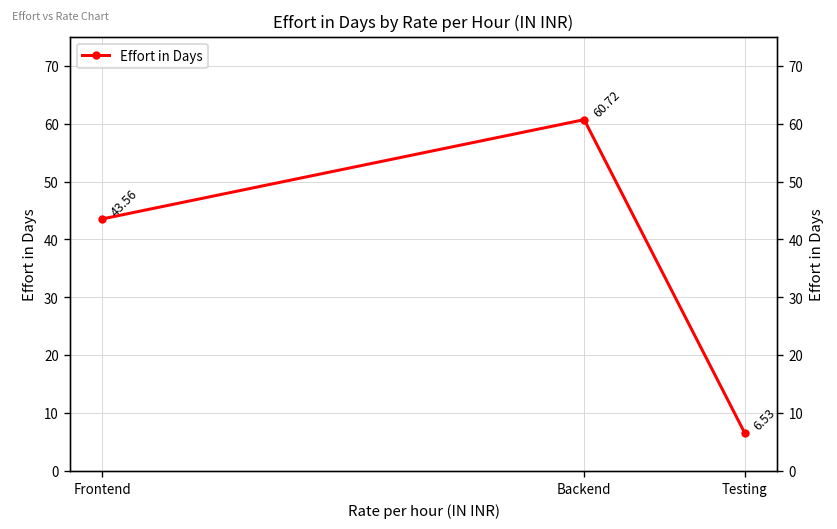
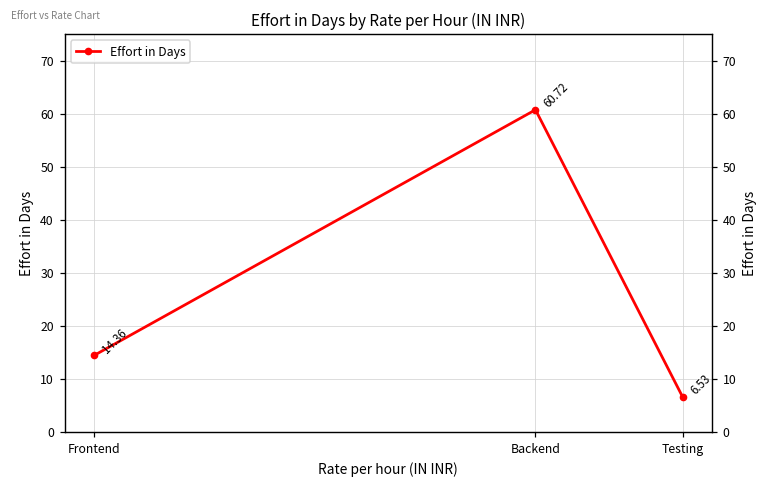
  {
-   "Frontend": 43.56,
+   "Frontend": 14.36,
    "Backend": 60.72,
    "Testing": 6.53
  }
